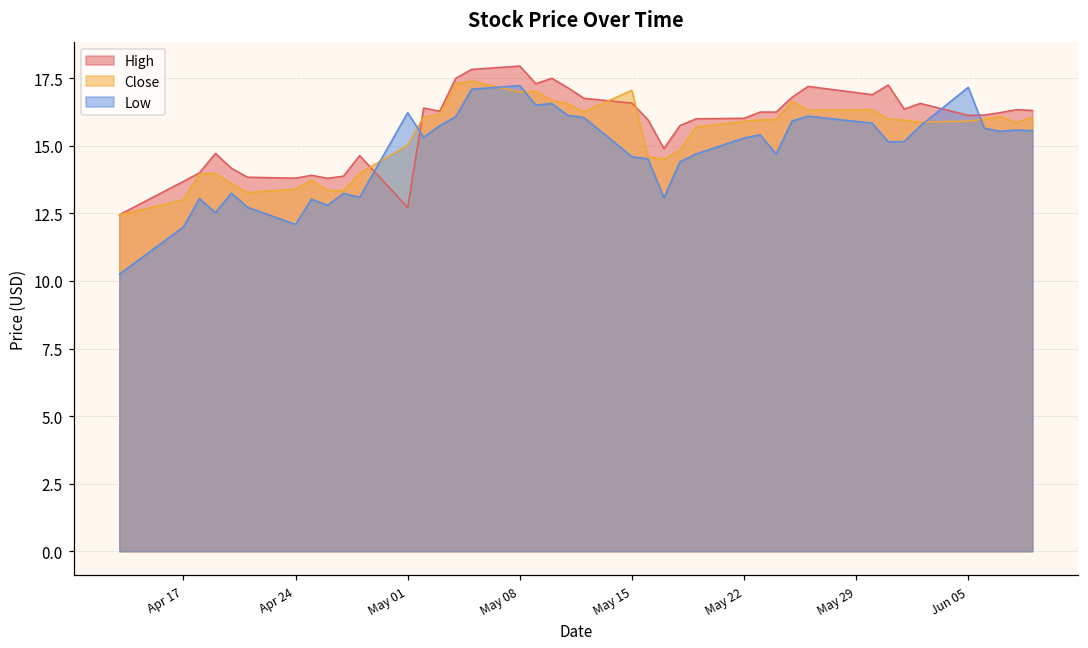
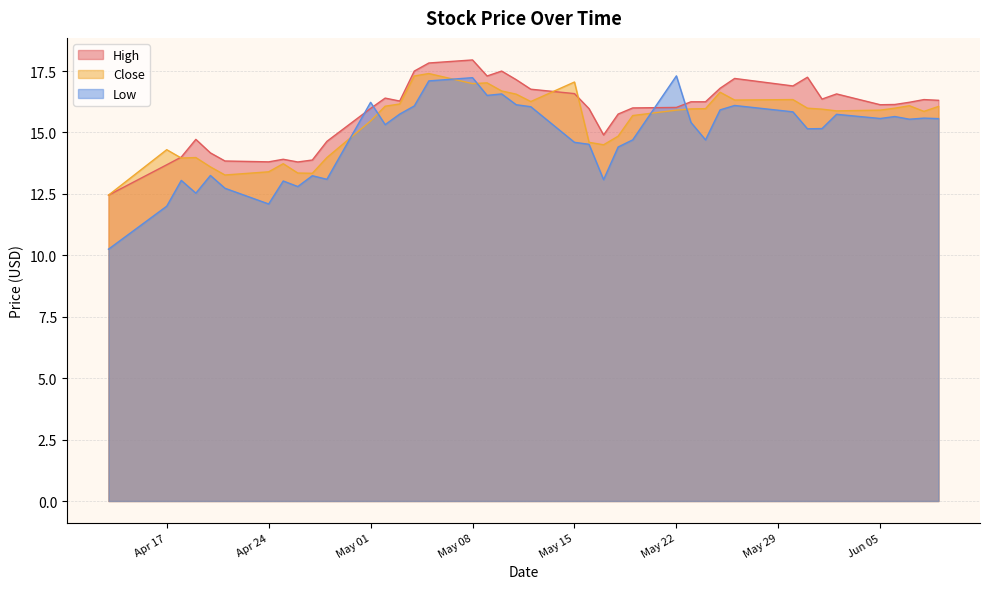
  {
    "High": {
      "Apr 17": 13.7,
      "Apr 24": 13.8,
-     "May 01": 12.7,
+     "May 01": 16.0,
      "May 08": 18.0,
      "May 15": 16.6,
      "May 22": 16.0,
      "Jun 05": 16.1
    },
    "Close": {
-     "Apr 17": 13.0,
+     "Apr 17": 14.3,
      "Apr 24": 13.4,
-     "May 01": 15.0,
+     "May 01": 15.5,
      "May 08": 17.0,
      "May 15": 17.1,
      "May 22": 15.9,
      "Jun 05": 15.9
    },
    "Low": {
      "Apr 17": 12.0,
      "Apr 24": 12.1,
      "May 01": 16.2,
      "May 08": 17.2,
      "May 15": 14.6,
-     "May 22": 15.3,
-     "Jun 05": 17.2
+     "May 22": 17.3,
+     "Jun 05": 15.6
    }
  }
